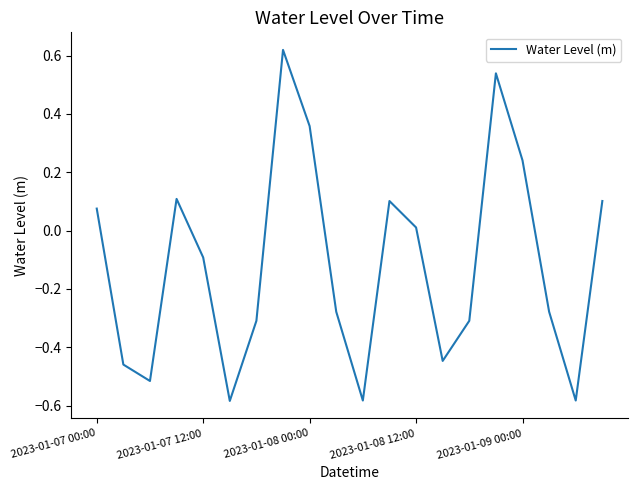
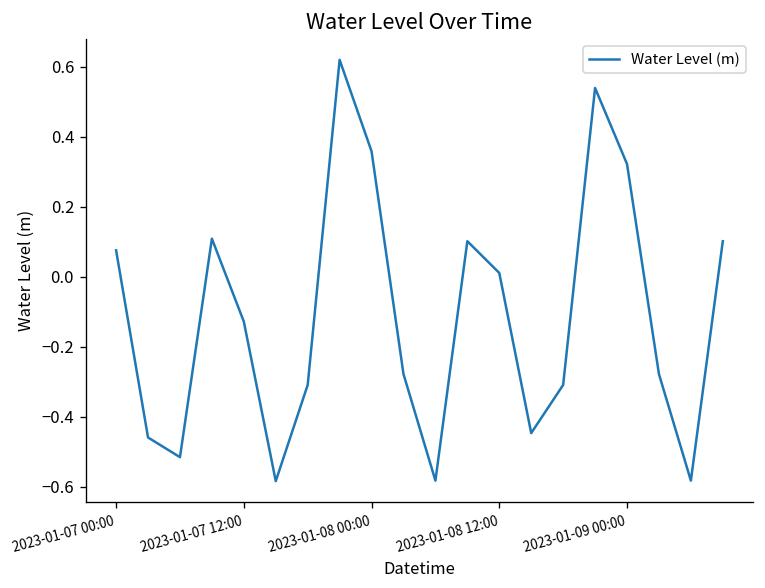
  {
    "2023-01-07 00:00": 0.08,
-   "2023-01-07 12:00": -0.09,
+   "2023-01-07 12:00": -0.13,
    "2023-01-08 00:00": 0.36,
    "2023-01-08 12:00": 0.01,
-   "2023-01-09 00:00": 0.24
+   "2023-01-09 00:00": 0.32
  }
